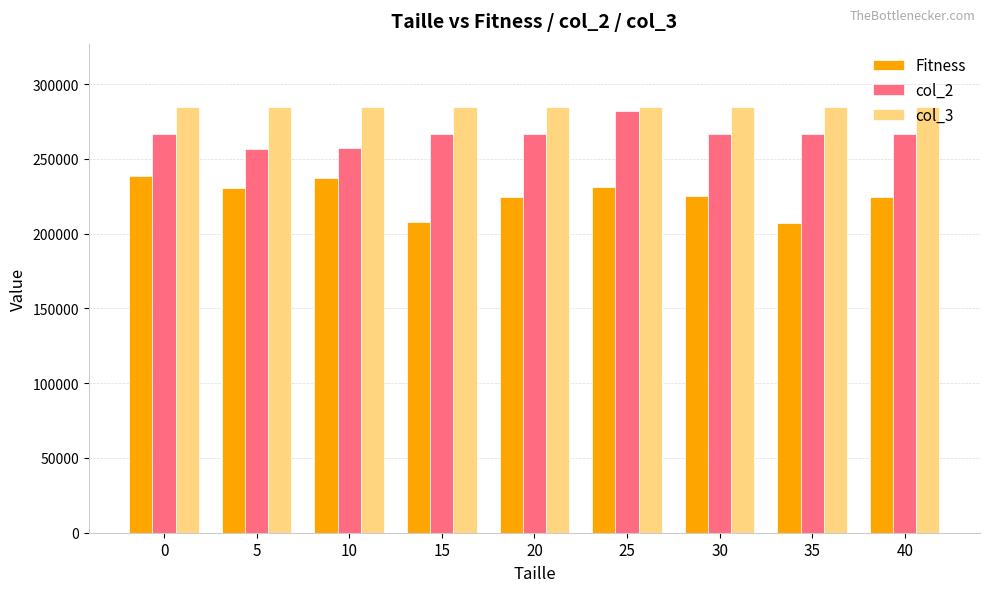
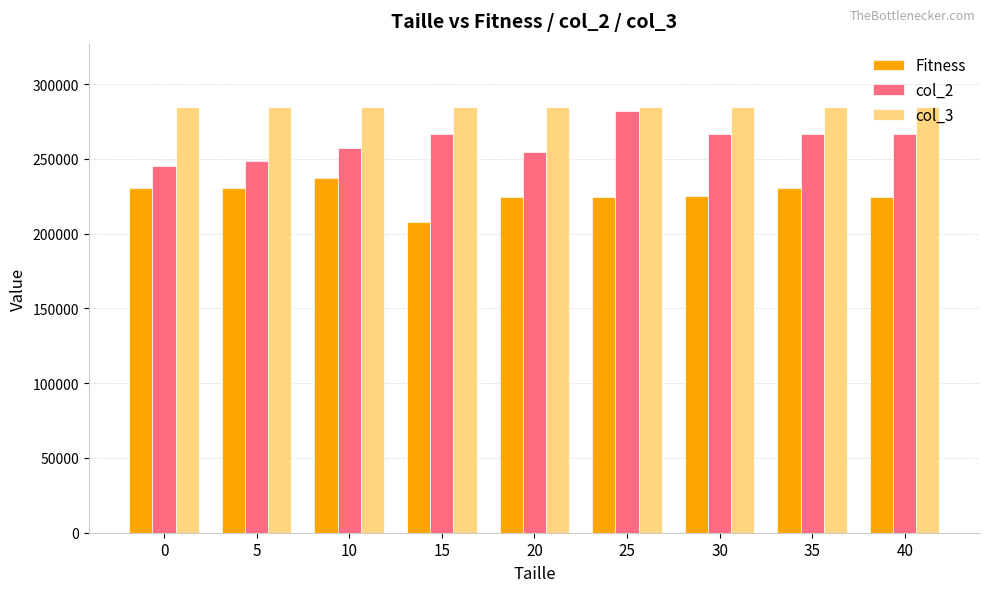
  {
    "Fitness": {
-     "0": 239000,
+     "0": 231000,
      "5": 231000,
      "10": 237000,
      "15": 208000,
      "20": 224000,
-     "25": 231000,
+     "25": 224000,
      "30": 225000,
-     "35": 207000,
+     "35": 231000,
      "40": 224000
    },
    "col_2": {
-     "0": 267000,
-     "5": 256000,
+     "0": 245000,
+     "5": 249000,
      "10": 257000,
      "15": 267000,
-     "20": 267000,
+     "20": 254000,
      "25": 282000,
      "30": 267000,
      "35": 267000,
      "40": 267000
    },
    "col_3": {
      "0": 284000,
      "5": 284000,
      "10": 284000,
      "15": 284000,
      "20": 284000,
      "25": 284000,
      "30": 284000,
      "35": 284000,
      "40": 284000
    }
  }
